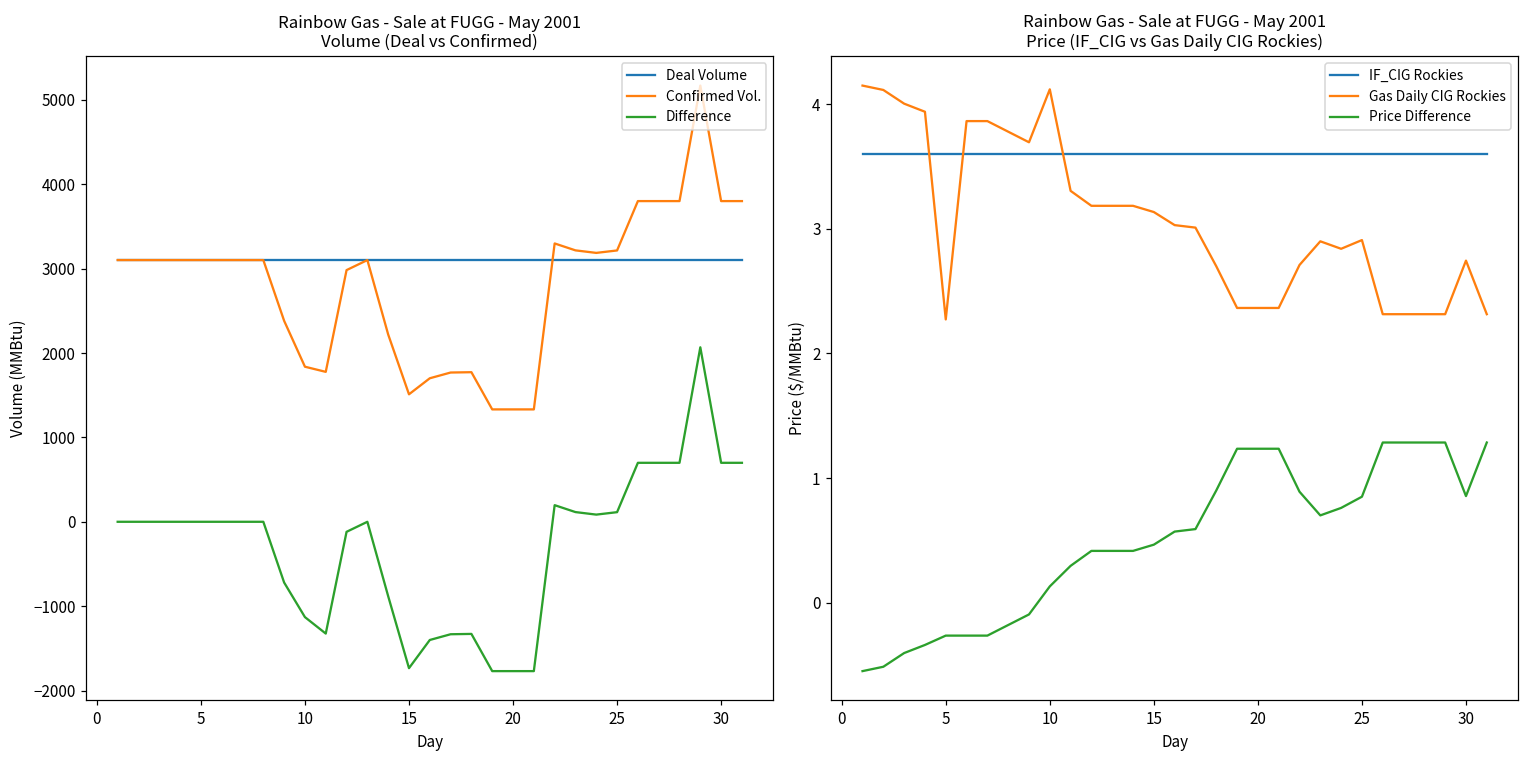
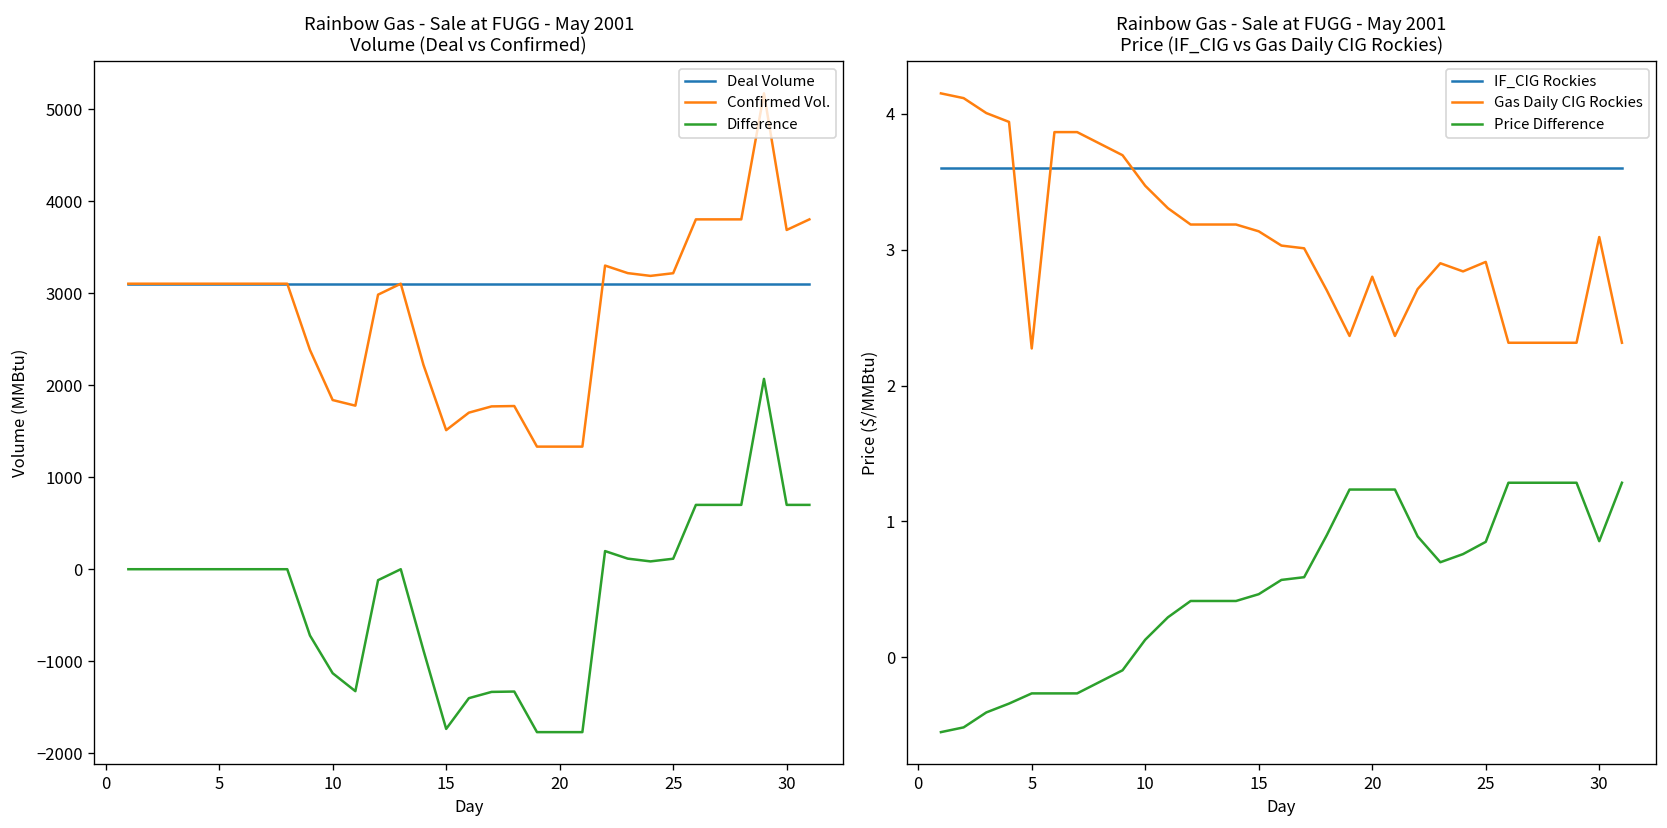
  {
    "Rainbow Gas - Sale at FUGG - May 2001 Volume (Deal vs Confirmed)": {
      "Deal Volume": {
        "10": 3100,
        "15": 3100,
        "20": 3100,
        "25": 3100,
        "30": 3100
      },
      "Confirmed Vol.": {
        "10": 1800,
        "15": 1500,
        "20": 1300,
        "25": 3200,
-       "30": 3800
+       "30": 3700
      },
      "Difference": {
        "5": 0,
        "10": -1100,
        "15": -1700,
        "20": -1800,
        "25": 100,
        "30": 700
      }
    },
    "Rainbow Gas - Sale at FUGG - May 2001 Price (IF_CIG vs Gas Daily CIG Rockies)": {
      "IF_CIG Rockies": {
        "5": 3.60,
        "10": 3.60,
        "15": 3.60,
        "20": 3.60,
        "25": 3.60,
        "30": 3.60
      },
      "Gas Daily CIG Rockies": {
        "5": 2.27,
-       "10": 4.12,
+       "10": 3.47,
        "15": 3.14,
-       "20": 2.37,
+       "20": 2.80,
        "25": 2.91,
-       "30": 2.75
+       "30": 3.09
      },
      "Price Difference": {
        "5": -0.27,
        "10": 0.13,
        "15": 0.47,
        "20": 1.24,
        "25": 0.85,
        "30": 0.86
      }
    }
  }
